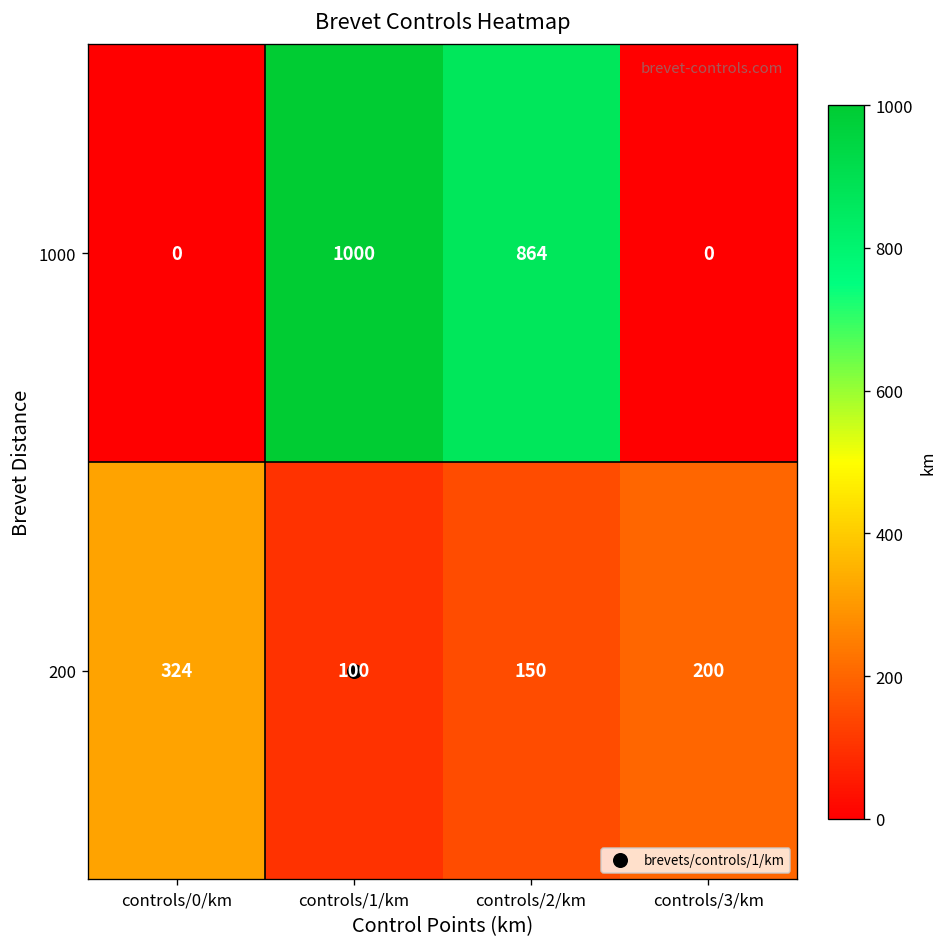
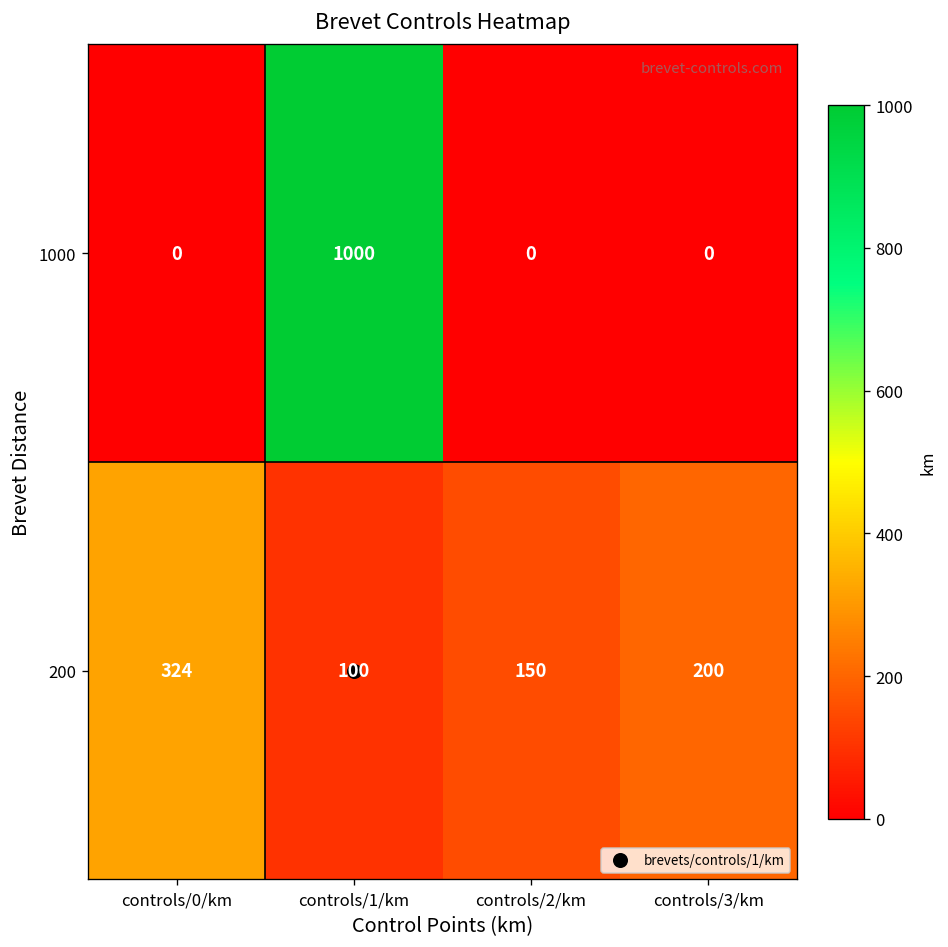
  {
    "1000": {
      "controls/0/km": 0,
      "controls/1/km": 1000,
-     "controls/2/km": 864
+     "controls/2/km": 0
    },
    "200": {
      "controls/0/km": 324,
      "controls/2/km": 150,
      "controls/3/km": 200
    }
  }
